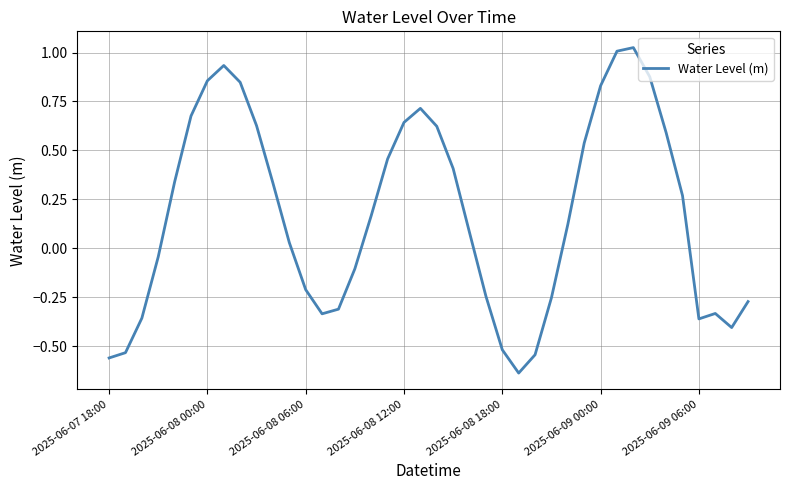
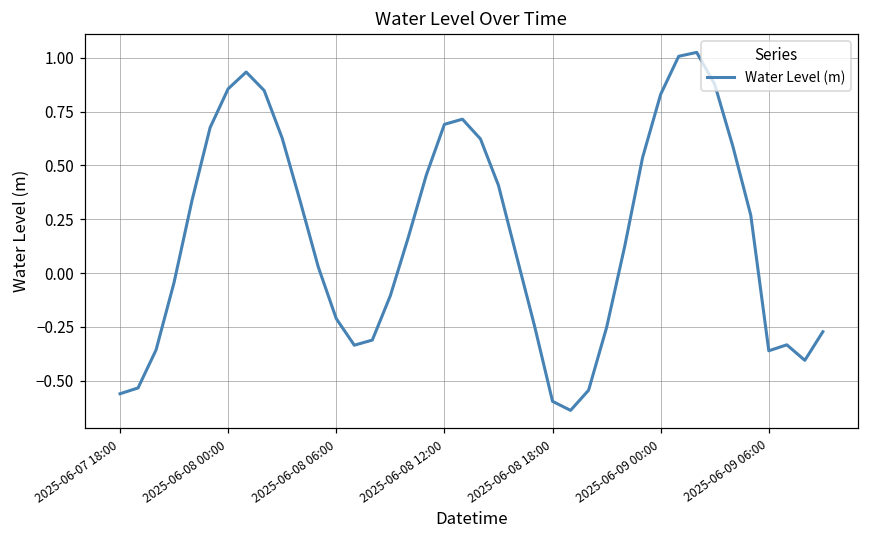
  {
    "2025-06-07 18:00": -0.56,
    "2025-06-08 00:00": 0.86,
    "2025-06-08 06:00": -0.21,
-   "2025-06-08 12:00": 0.64,
-   "2025-06-08 18:00": -0.52,
+   "2025-06-08 12:00": 0.69,
+   "2025-06-08 18:00": -0.60,
    "2025-06-09 00:00": 0.83,
    "2025-06-09 06:00": -0.36
  }
